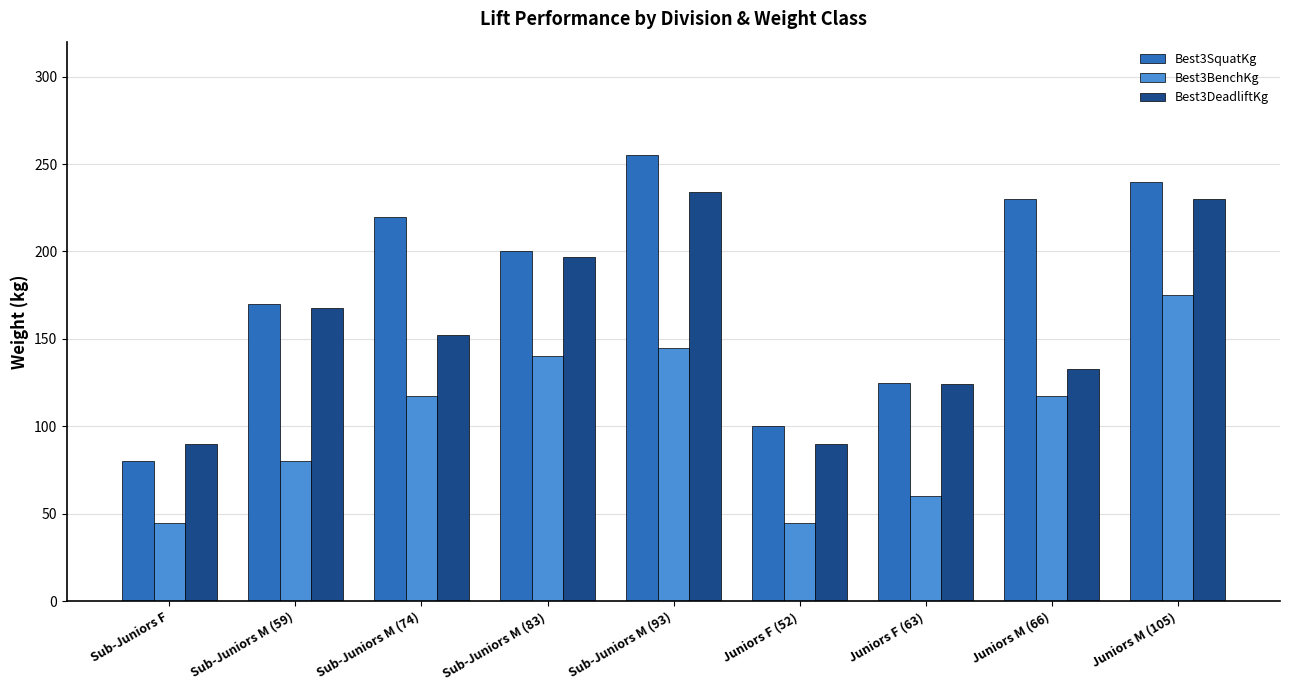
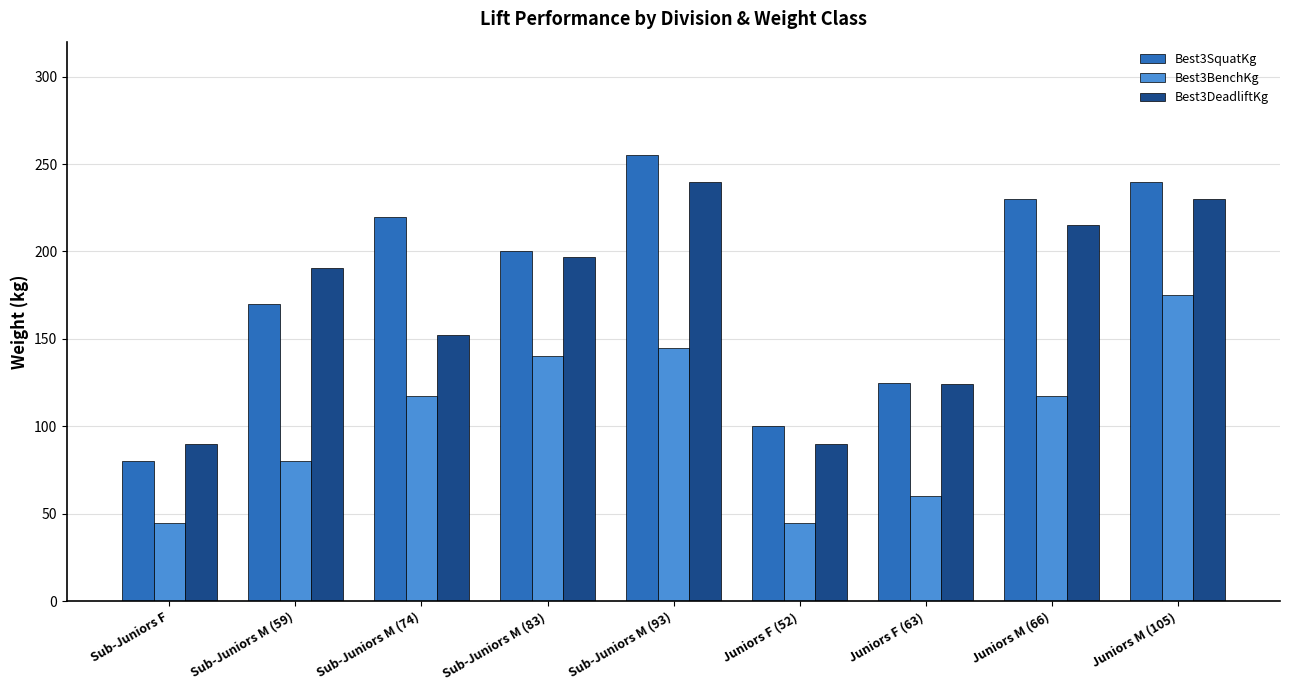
  {
    "Best3DeadliftKg": {
      "Sub-Juniors F": 90,
-     "Sub-Juniors M (59)": 168,
+     "Sub-Juniors M (59)": 190,
      "Sub-Juniors M (74)": 152,
      "Sub-Juniors M (83)": 197,
-     "Sub-Juniors M (93)": 234,
+     "Sub-Juniors M (93)": 240,
      "Juniors F (52)": 90,
      "Juniors F (63)": 124,
-     "Juniors M (66)": 133,
+     "Juniors M (66)": 215,
      "Juniors M (105)": 230
    }
  }
